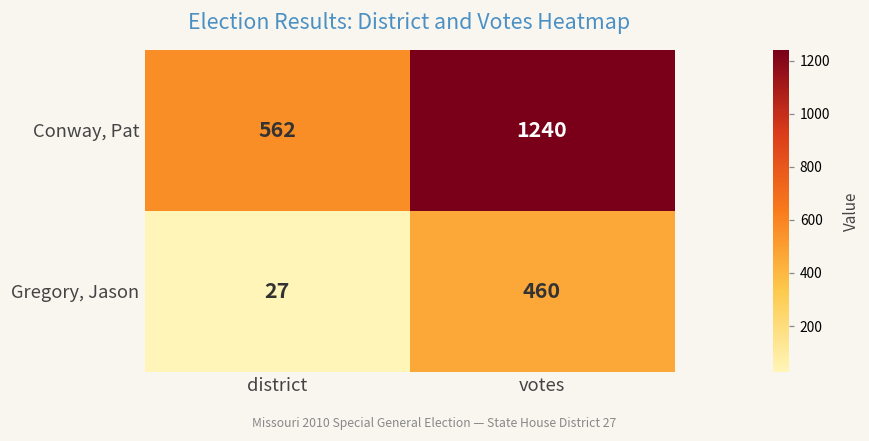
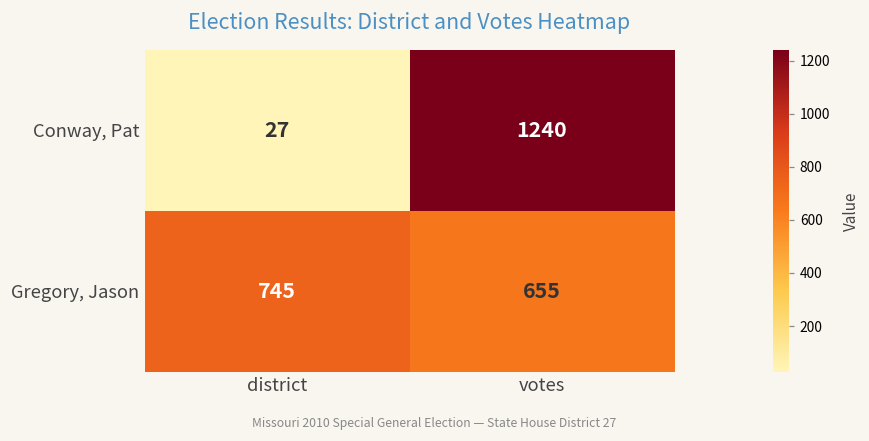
  {
    "Conway, Pat": {
-     "district": 562,
+     "district": 27,
      "votes": 1240
    },
    "Gregory, Jason": {
-     "district": 27,
-     "votes": 460
+     "district": 745,
+     "votes": 655
    }
  }
